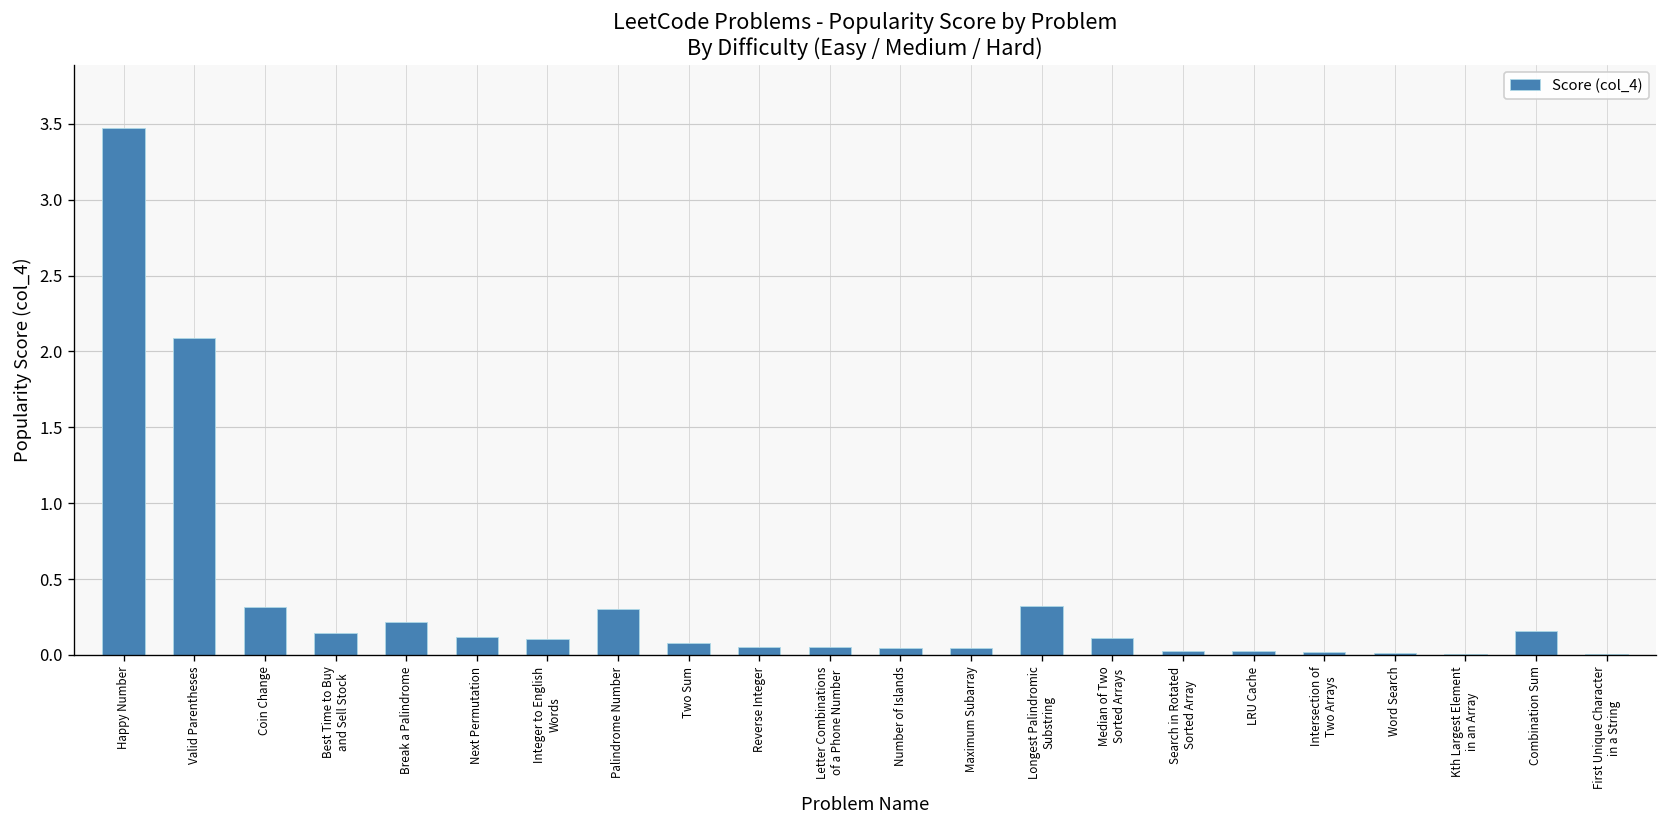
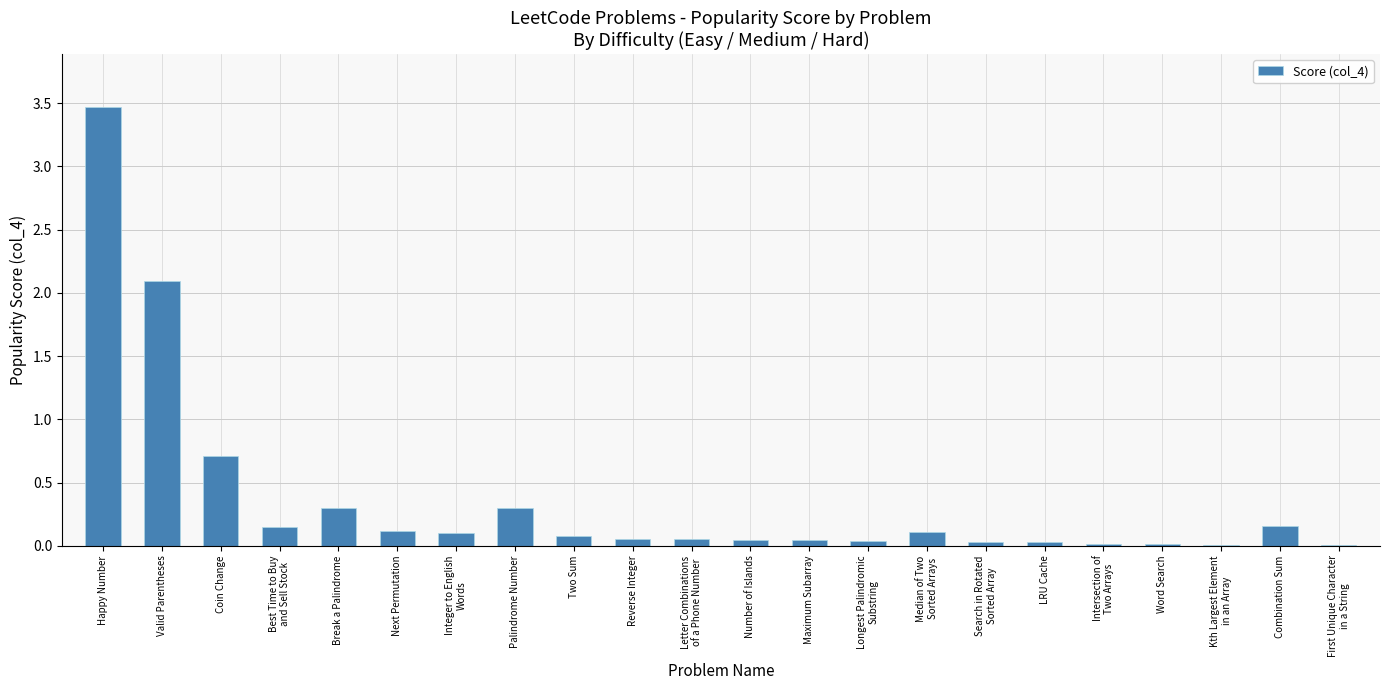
  {
    "Happy Number": 3.47,
    "Valid Parentheses": 2.09,
-   "Coin Change": 0.31,
+   "Coin Change": 0.71,
    "Best Time to Buy and Sell Stock": 0.15,
-   "Break a Palindrome": 0.22,
+   "Break a Palindrome": 0.29,
    "Next Permutation": 0.11,
    "Integer to English Words": 0.10,
    "Palindrome Number": 0.30,
    "Two Sum": 0.08,
    "Reverse Integer": 0.05,
    "Letter Combinations of a Phone Number": 0.05,
    "Number of Islands": 0.05,
    "Maximum Subarray": 0.04,
-   "Longest Palindromic Substring": 0.32,
+   "Longest Palindromic Substring": 0.04,
    "Median of Two Sorted Arrays": 0.11,
    "Search in Rotated Sorted Array": 0.03,
    "LRU Cache": 0.03,
    "Combination Sum": 0.16
  }
